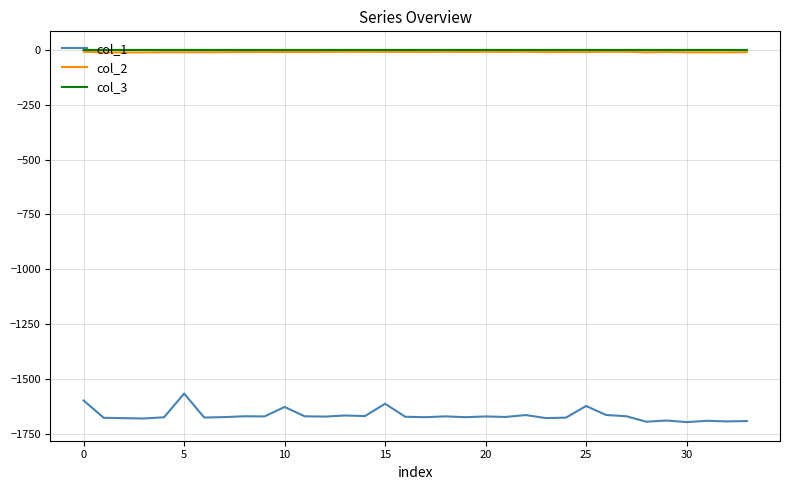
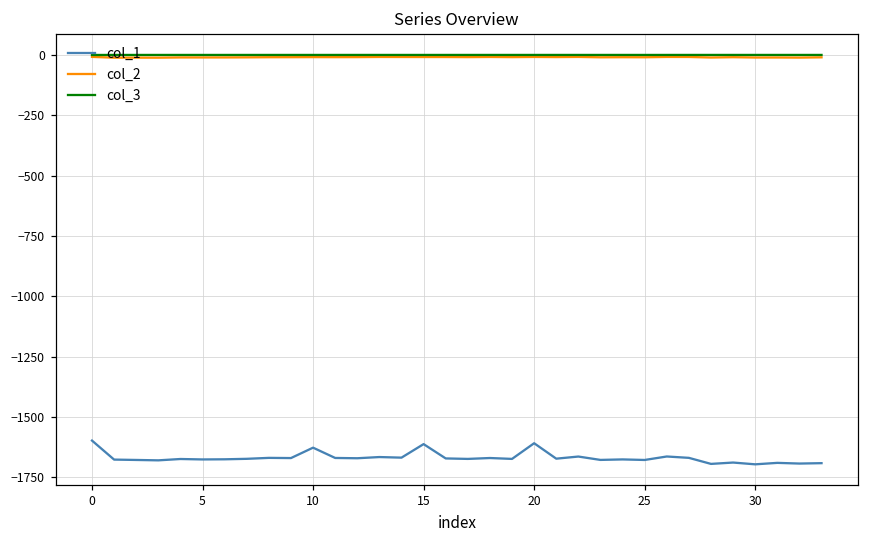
  {
    "col_1": {
      "0": -1600,
-     "5": -1570,
+     "5": -1680,
      "10": -1630,
      "15": -1610,
-     "20": -1670,
-     "25": -1620,
+     "20": -1610,
+     "25": -1680,
      "30": -1700
    }
  }
